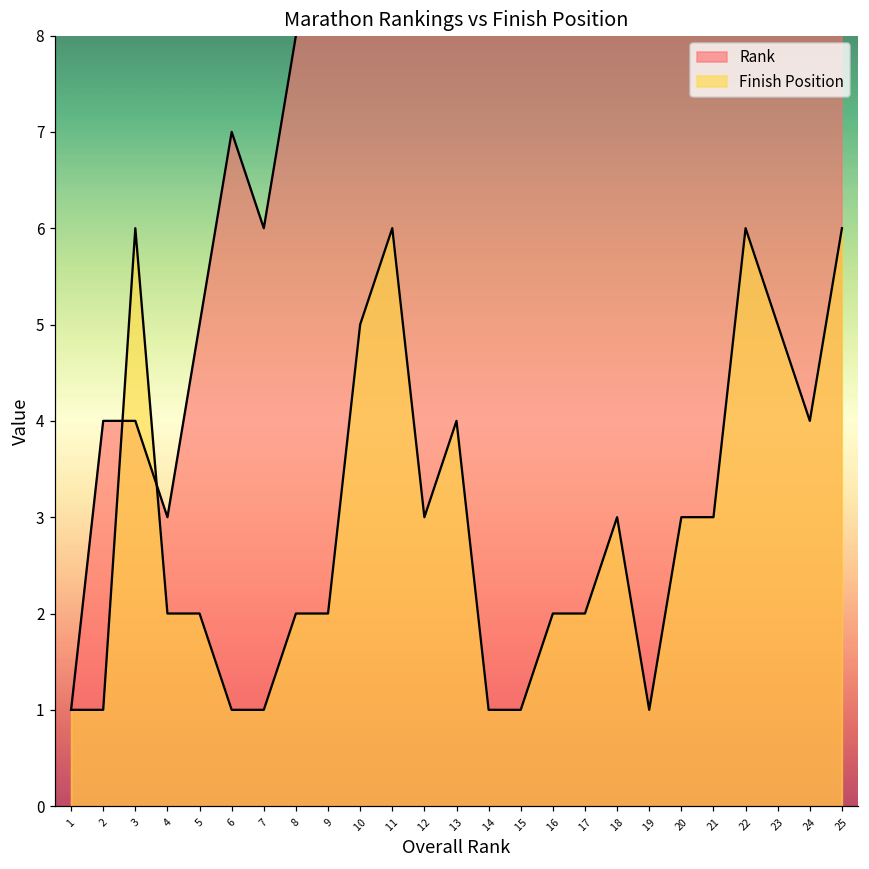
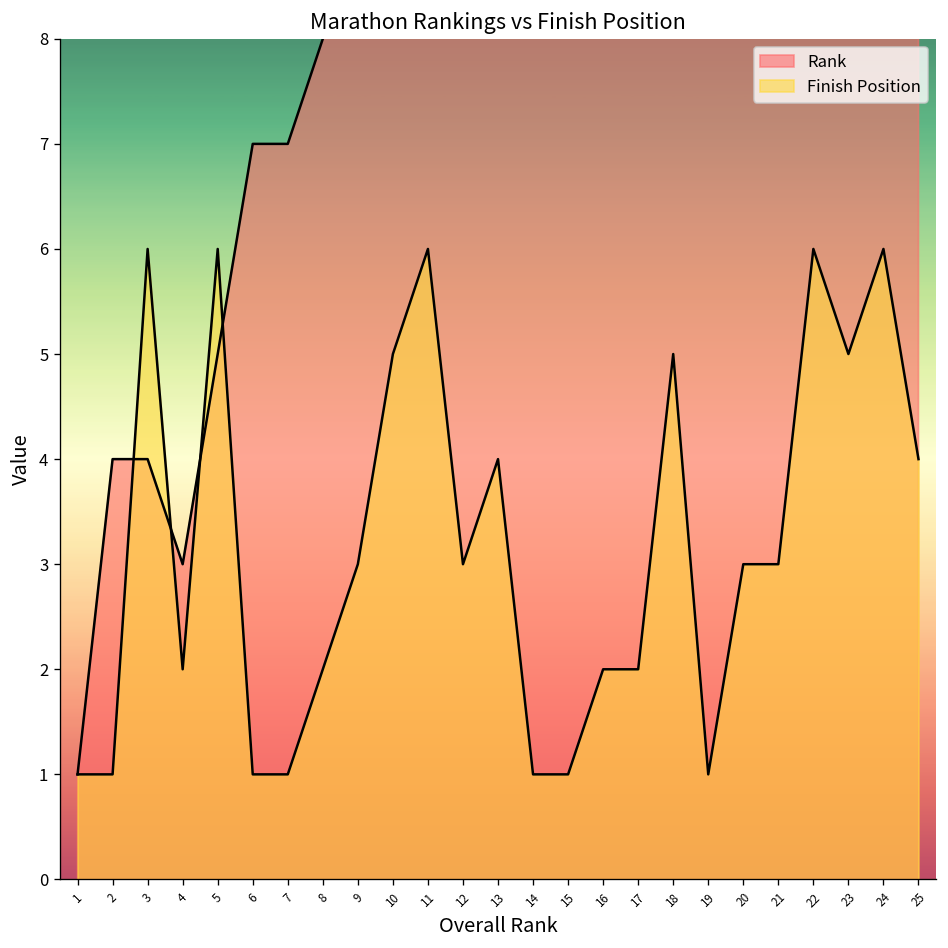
  {
    "Rank": {
      "2": 4,
      "3": 4,
      "4": 3,
      "5": 5,
      "6": 7,
-     "7": 6,
+     "7": 7,
      "8": 8
    },
    "Finish Position": {
      "2": 1,
      "3": 6,
      "4": 2,
-     "5": 2,
+     "5": 6,
      "6": 1,
      "7": 1,
      "8": 2,
-     "9": 2,
+     "9": 3,
      "10": 5,
      "11": 6,
      "12": 3,
      "13": 4,
      "14": 1,
      "15": 1,
      "16": 2,
      "17": 2,
-     "18": 3,
+     "18": 5,
      "19": 1,
      "20": 3,
      "21": 3,
      "22": 6,
      "23": 5,
-     "24": 4,
-     "25": 6
+     "24": 6,
+     "25": 4
    }
  }
